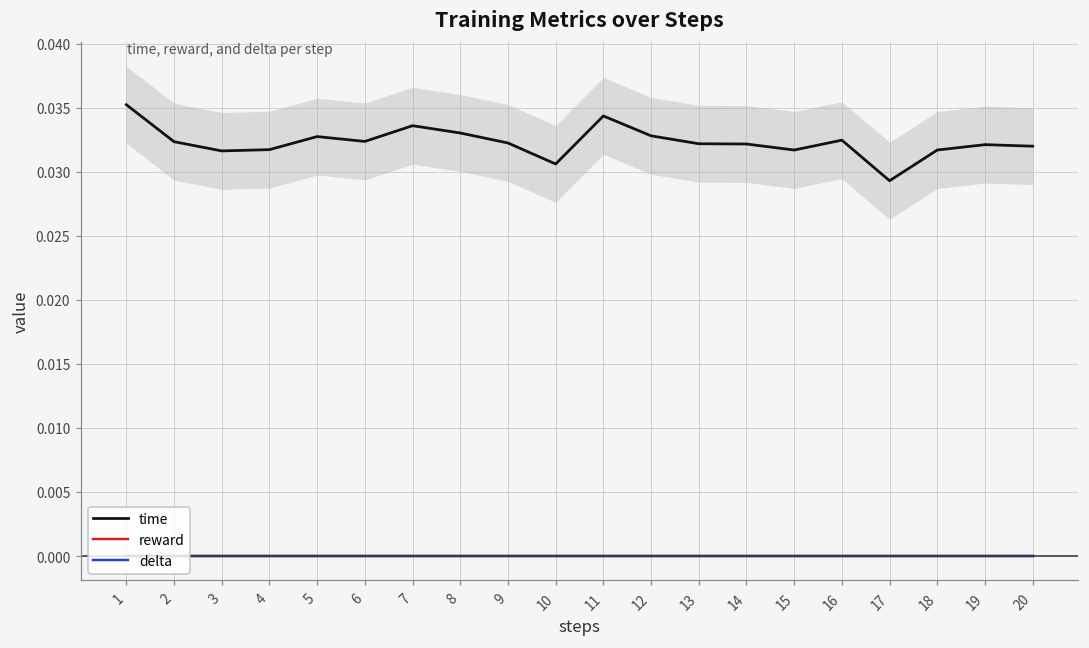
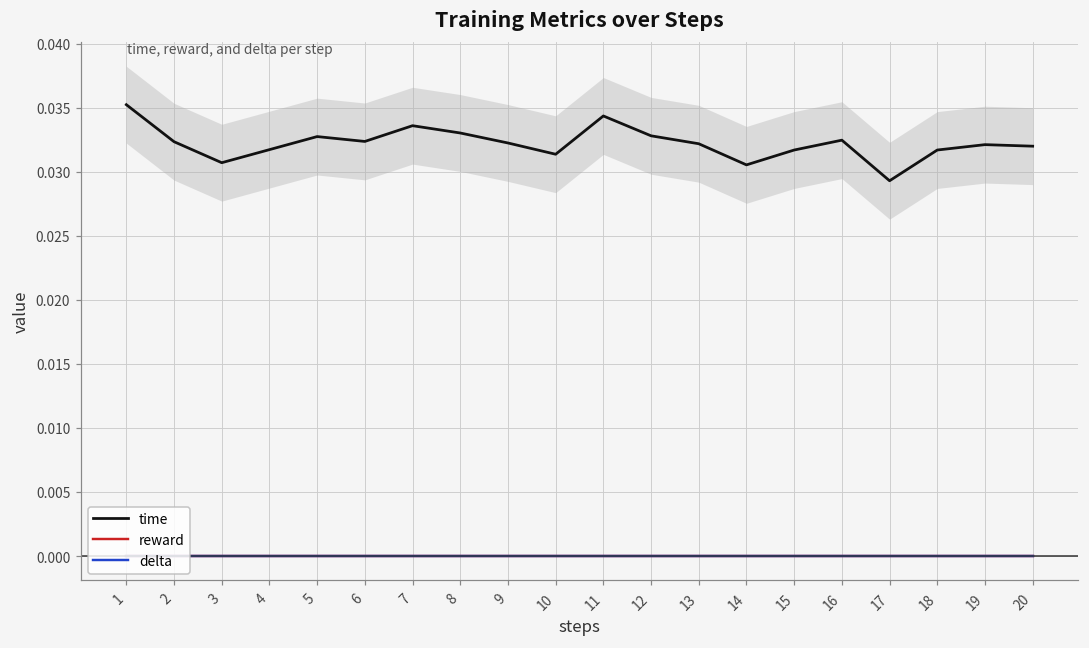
  {
    "time": {
      "1": 0.0352,
      "2": 0.0324,
-     "3": 0.0316,
+     "3": 0.0307,
      "4": 0.0317,
      "5": 0.0328,
      "6": 0.0324,
      "7": 0.0336,
      "8": 0.0330,
      "9": 0.0323,
-     "10": 0.0306,
+     "10": 0.0314,
      "11": 0.0344,
      "12": 0.0328,
      "13": 0.0322,
-     "14": 0.0322,
+     "14": 0.0305,
      "15": 0.0317,
      "16": 0.0325,
      "17": 0.0293,
      "18": 0.0317,
      "19": 0.0321,
      "20": 0.0320
    },
    "delta": {
      "3": 0.0000,
      "4": 0.0000,
      "5": 0.0000,
      "6": 0.0000,
      "7": 0.0000,
      "8": 0.0000,
      "9": 0.0000,
      "10": 0.0000,
      "11": 0.0000,
      "12": 0.0000,
      "13": 0.0000,
      "14": 0.0000,
      "15": 0.0000,
      "16": 0.0000,
      "17": 0.0000,
      "18": 0.0000,
      "19": 0.0000,
      "20": 0.0000
    }
  }
